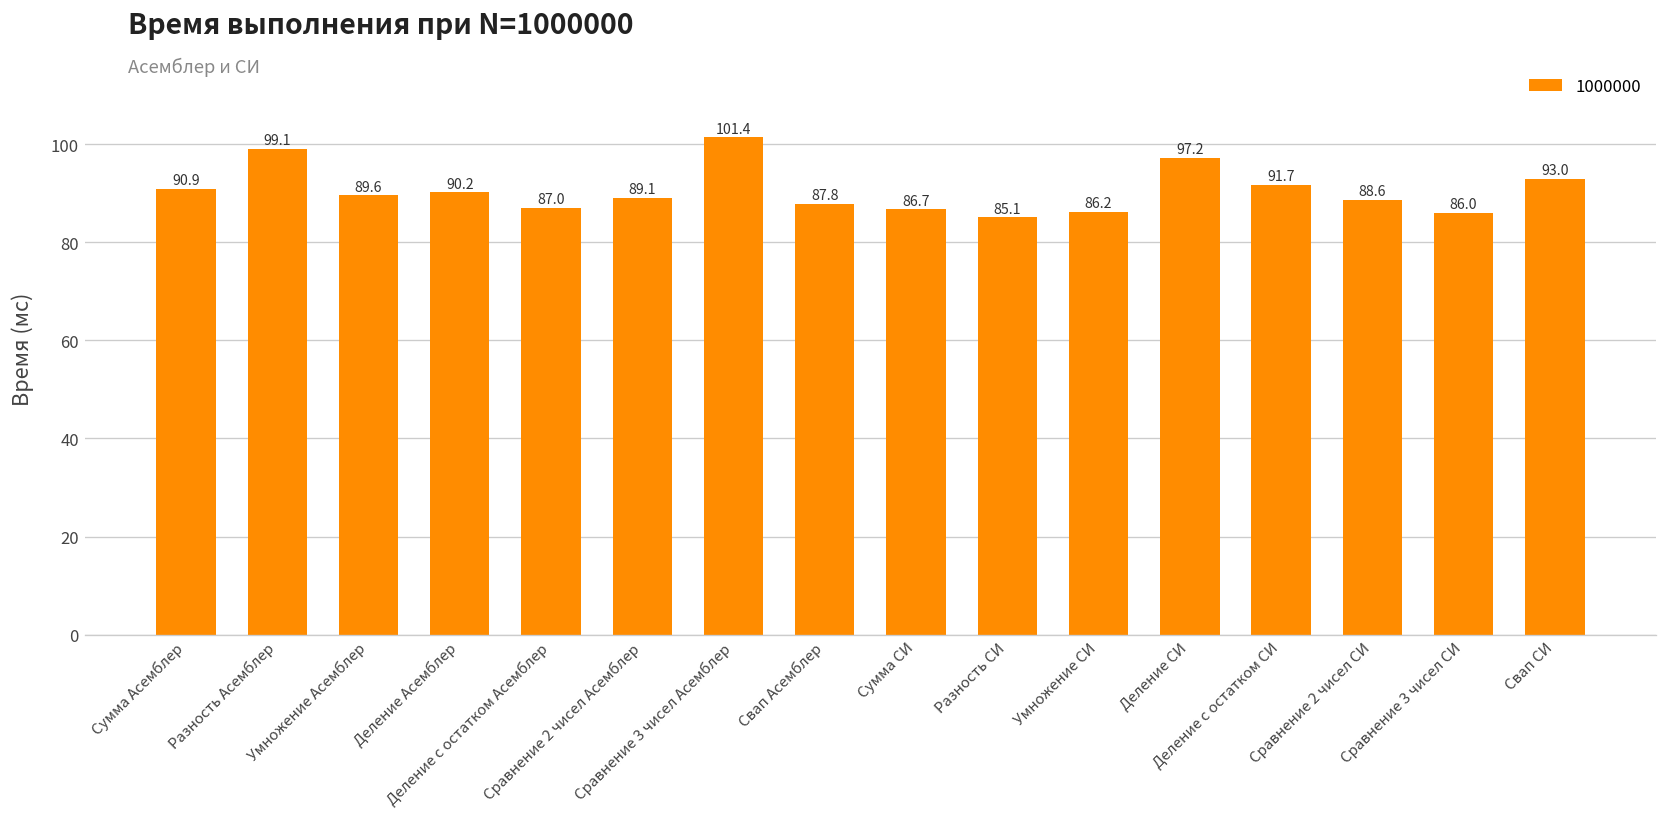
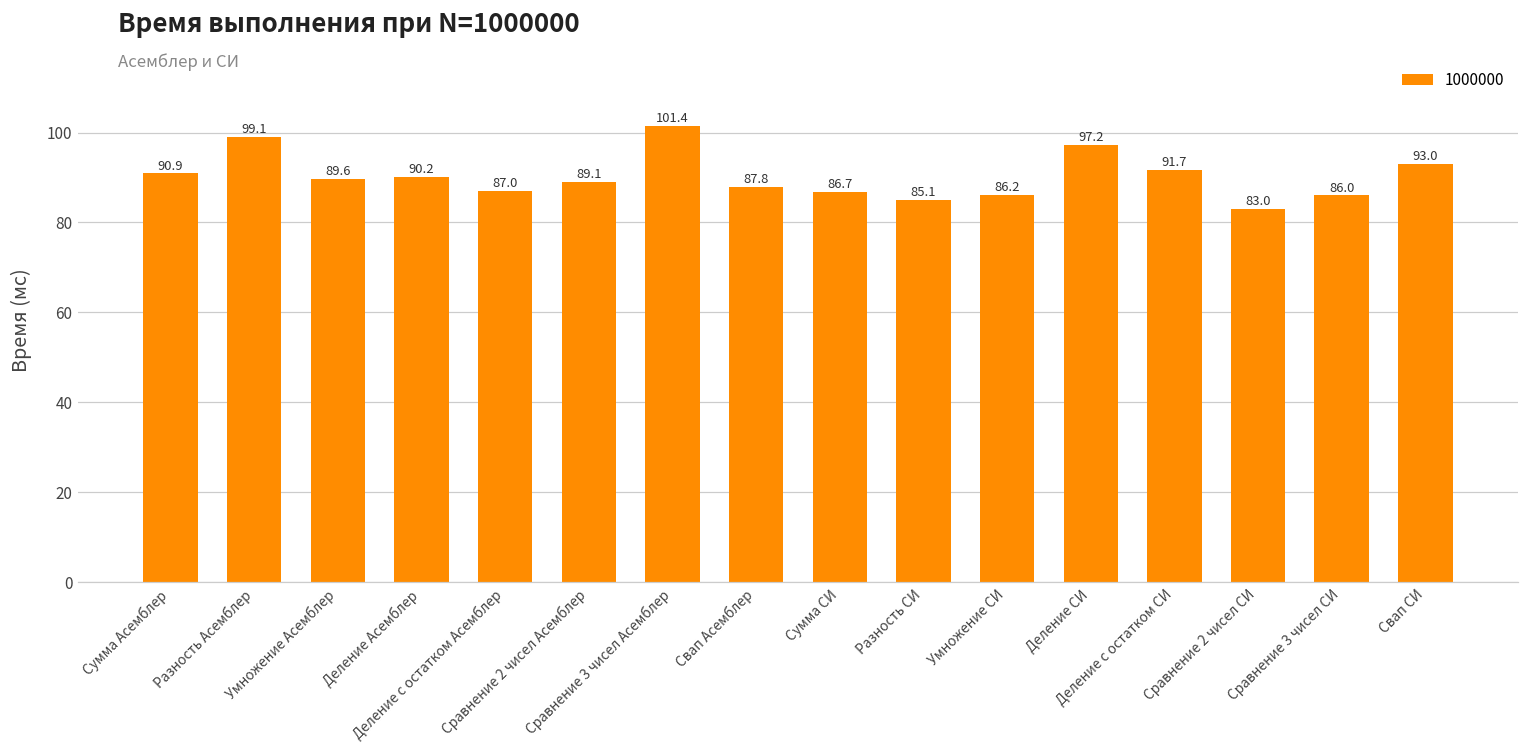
  {
    "Сумма Асемблер": 90.9,
    "Разность Асемблер": 99.1,
    "Умножение Асемблер": 89.6,
    "Деление Асемблер": 90.2,
    "Деление с остатком Асемблер": 87.0,
    "Сравнение 2 чисел Асемблер": 89.1,
    "Сравнение 3 чисел Асемблер": 101.4,
    "Свап Асемблер": 87.8,
    "Сумма СИ": 86.7,
    "Разность СИ": 85.1,
    "Умножение СИ": 86.2,
    "Деление СИ": 97.2,
    "Деление с остатком СИ": 91.7,
-   "Сравнение 2 чисел СИ": 88.6,
+   "Сравнение 2 чисел СИ": 83.0,
    "Сравнение 3 чисел СИ": 86.0,
    "Свап СИ": 93.0
  }
